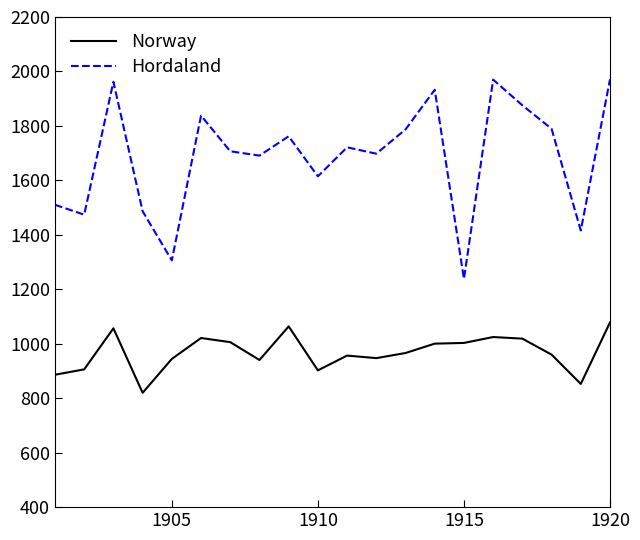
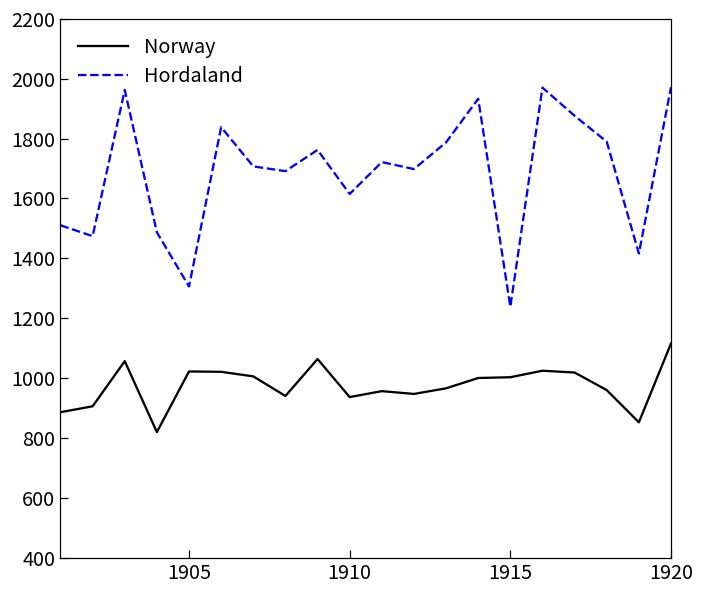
  {
    "Norway": {
-     "1905": 940,
-     "1910": 900,
+     "1905": 1020,
+     "1910": 940,
      "1915": 1000,
-     "1920": 1080
+     "1920": 1120
    },
    "Hordaland": {
      "1905": 1310,
      "1910": 1610,
      "1915": 1240,
      "1920": 1970
    }
  }
